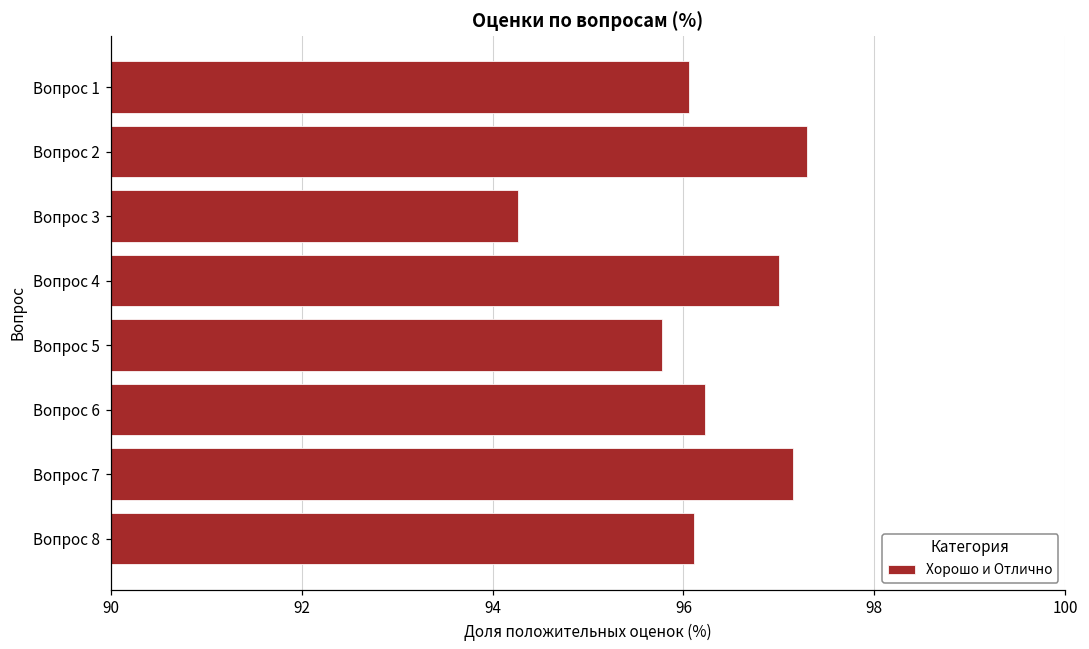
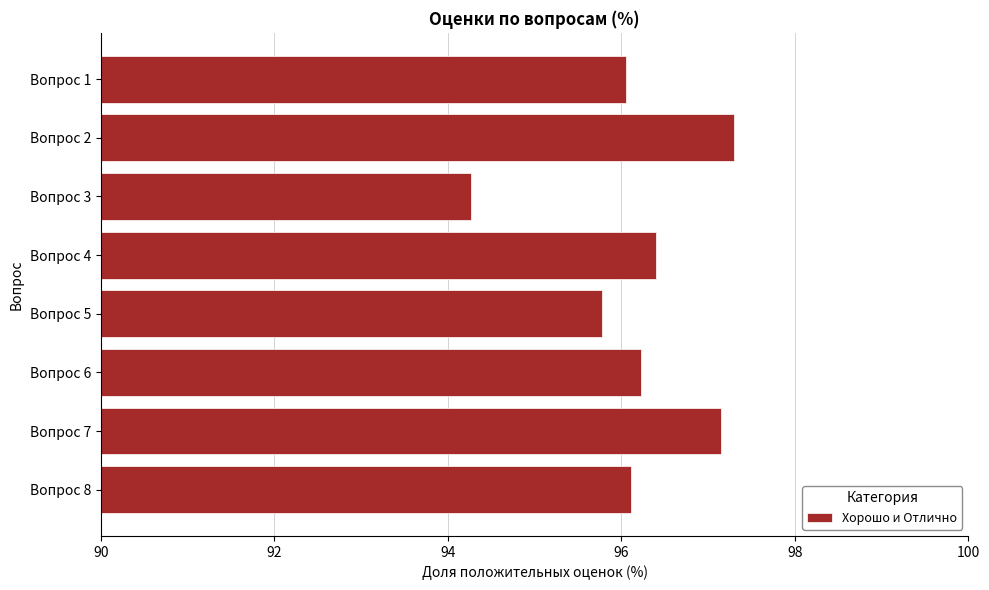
  {
    "Вопрос 1": 96.1,
    "Вопрос 2": 97.3,
    "Вопрос 3": 94.3,
-   "Вопрос 4": 97.0,
+   "Вопрос 4": 96.4,
    "Вопрос 5": 95.8,
    "Вопрос 6": 96.2,
    "Вопрос 7": 97.2,
    "Вопрос 8": 96.1
  }
